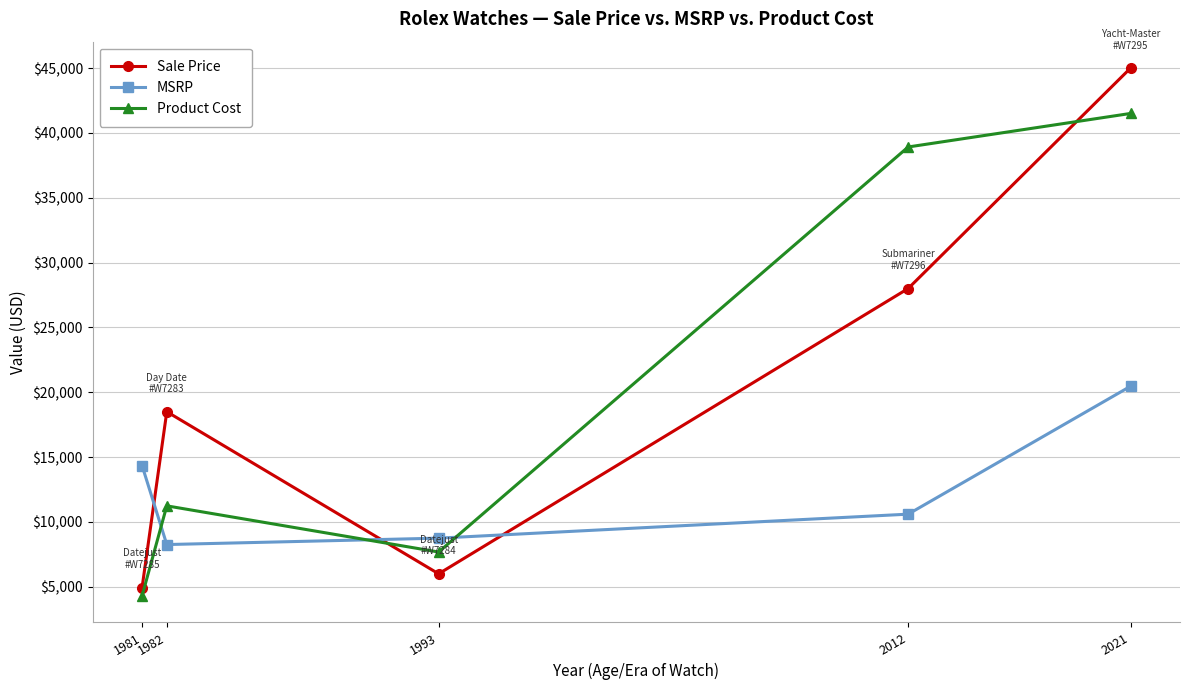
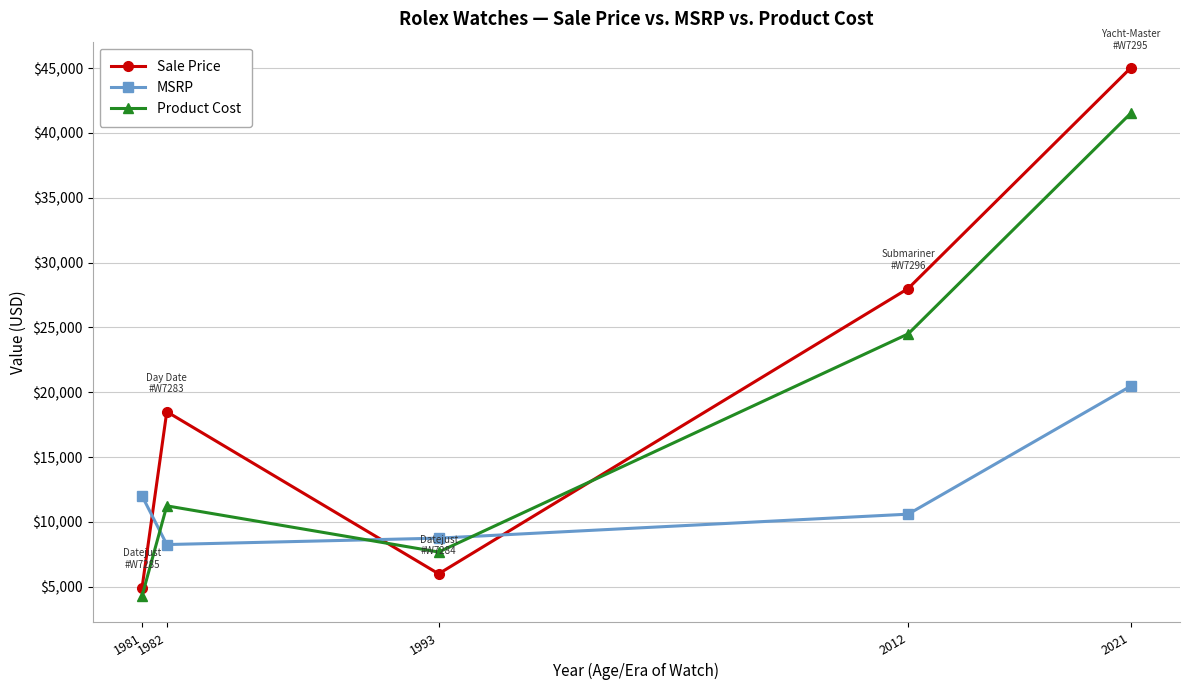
  {
    "Sale Price": {
      "1981": "$4,900",
      "1982": "$18,500",
      "1993": "$6,000",
      "2012": "$28,000",
      "2021": "$45,000"
    },
    "MSRP": {
-     "1981": "$14,300",
+     "1981": "$12,000",
      "1982": "$8,300",
      "1993": "$8,800",
      "2012": "$10,600",
      "2021": "$20,500"
    },
    "Product Cost": {
      "1981": "$4,300",
      "1982": "$11,200",
      "1993": "$7,700",
-     "2012": "$38,900",
+     "2012": "$24,500",
      "2021": "$41,500"
    }
  }
